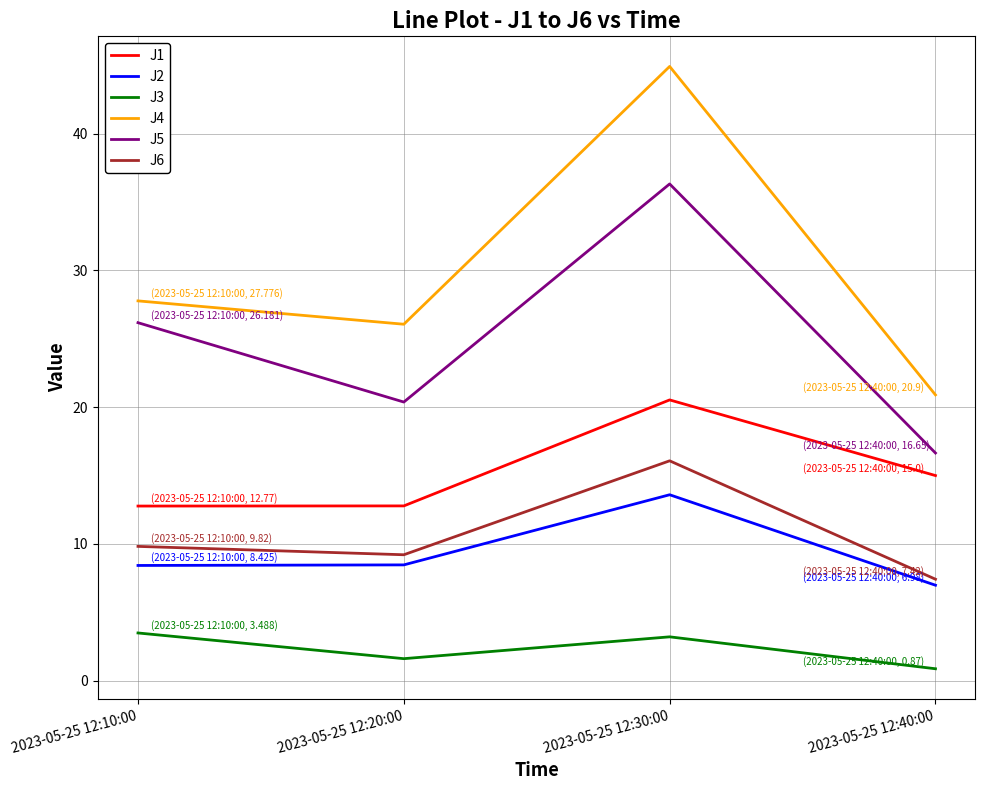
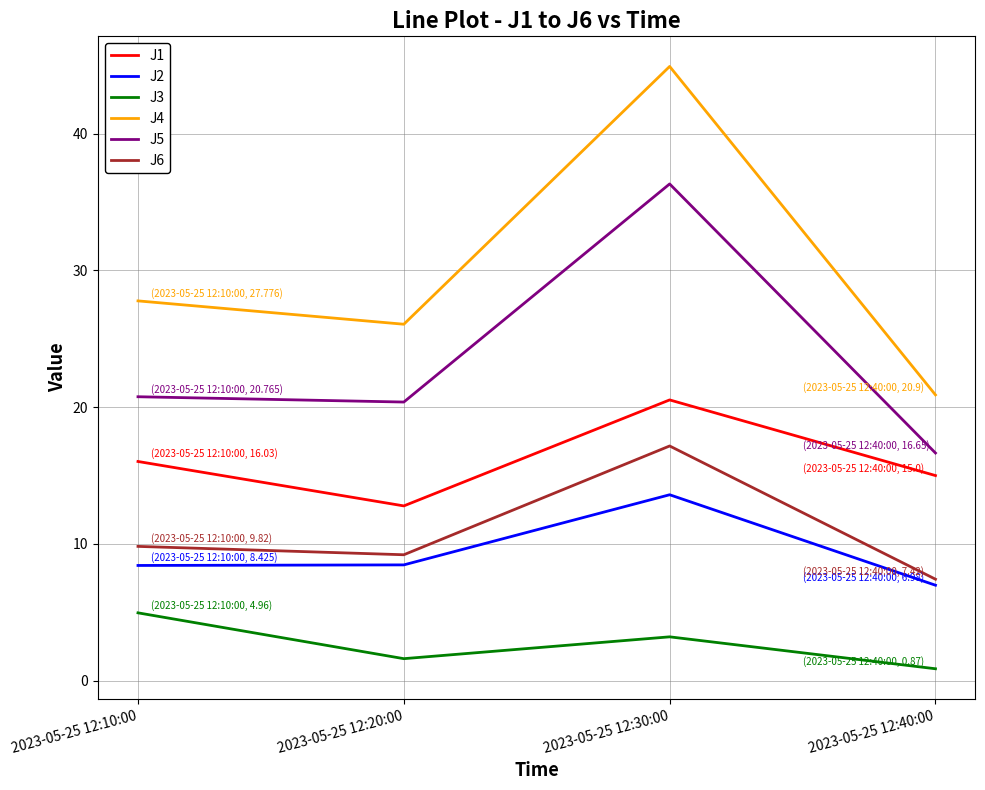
  {
    "J1": {
-     "2023-05-25 12:10:00": 12.77,
+     "2023-05-25 12:10:00": 16.03,
      "2023-05-25 12:40:00": 15.0
    },
    "J2": {
      "2023-05-25 12:10:00": 8.425
    },
    "J3": {
-     "2023-05-25 12:10:00": 3.488,
+     "2023-05-25 12:10:00": 4.96,
      "2023-05-25 12:40:00": 0.87
    },
    "J4": {
      "2023-05-25 12:10:00": 27.776,
      "2023-05-25 12:40:00": 20.9
    },
    "J5": {
-     "2023-05-25 12:10:00": 26.181,
+     "2023-05-25 12:10:00": 20.765,
      "2023-05-25 12:40:00": 16.65
    },
    "J6": {
      "2023-05-25 12:20:00": 9.2,
-     "2023-05-25 12:30:00": 16.1
+     "2023-05-25 12:30:00": 17.2
    }
  }
